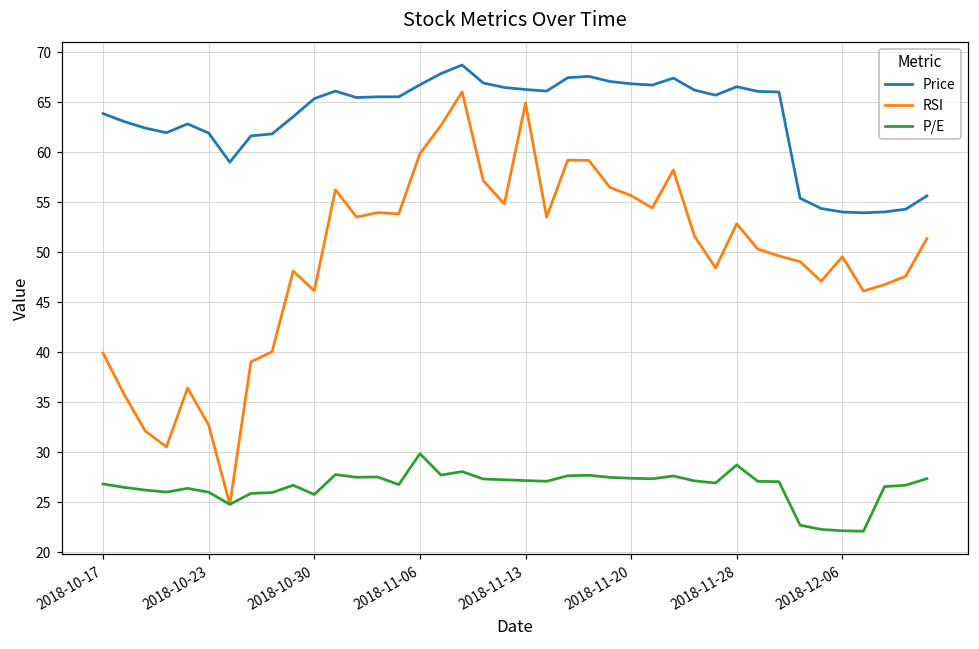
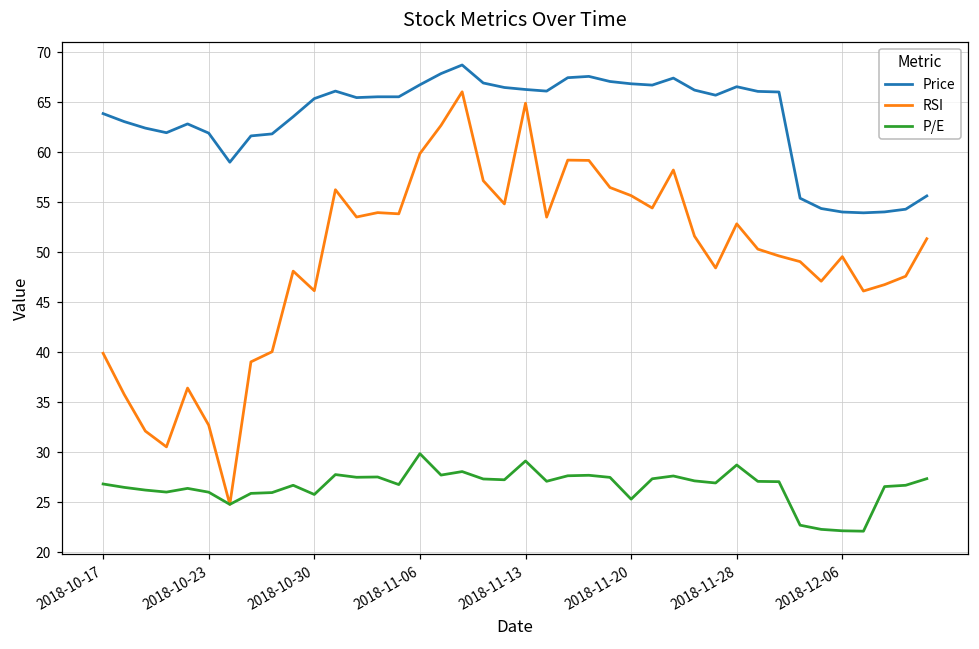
  {
    "Price": {
      "2018-10-23": 62,
      "2018-10-30": 65,
      "2018-11-06": 67,
      "2018-11-13": 66,
      "2018-11-20": 67,
      "2018-11-28": 67,
      "2018-12-06": 54
    },
    "RSI": {
      "2018-10-23": 33,
      "2018-10-30": 46,
      "2018-11-06": 60,
      "2018-11-13": 65,
      "2018-11-20": 56,
      "2018-11-28": 53,
      "2018-12-06": 50
    },
    "P/E": {
      "2018-10-23": 26,
      "2018-10-30": 26,
      "2018-11-06": 30,
-     "2018-11-13": 27,
-     "2018-11-20": 27,
+     "2018-11-13": 29,
+     "2018-11-20": 25,
      "2018-11-28": 29,
      "2018-12-06": 22
    }
  }
